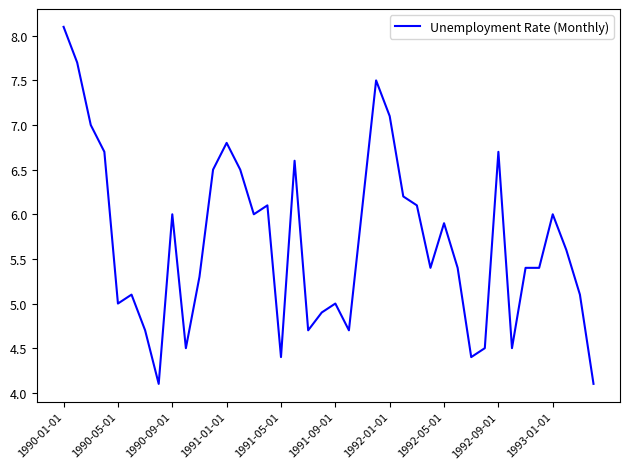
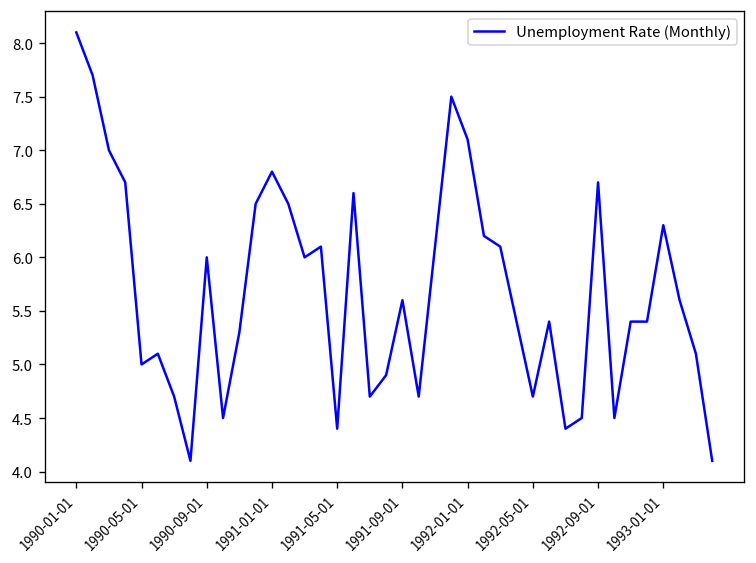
  {
    "1990-01-01": 8.1,
    "1990-05-01": 5.0,
    "1990-09-01": 6.0,
    "1991-01-01": 6.8,
    "1991-05-01": 4.4,
-   "1991-09-01": 5.0,
+   "1991-09-01": 5.6,
    "1992-01-01": 7.1,
-   "1992-05-01": 5.9,
+   "1992-05-01": 4.7,
    "1992-09-01": 6.7,
-   "1993-01-01": 6.0
+   "1993-01-01": 6.3
  }
